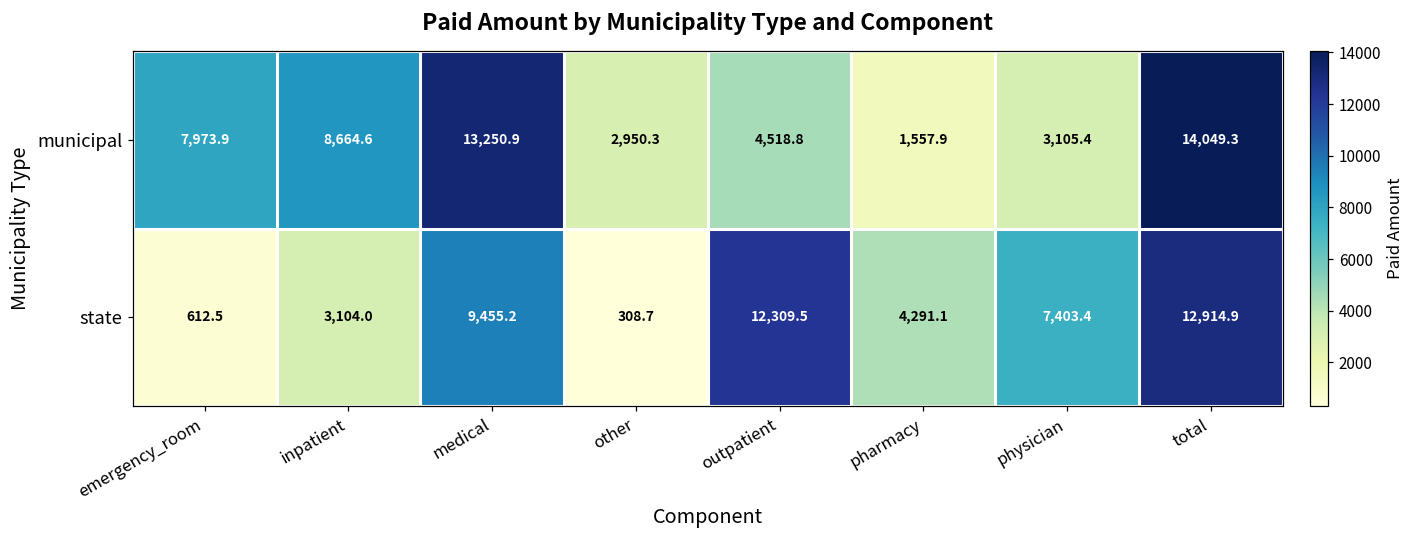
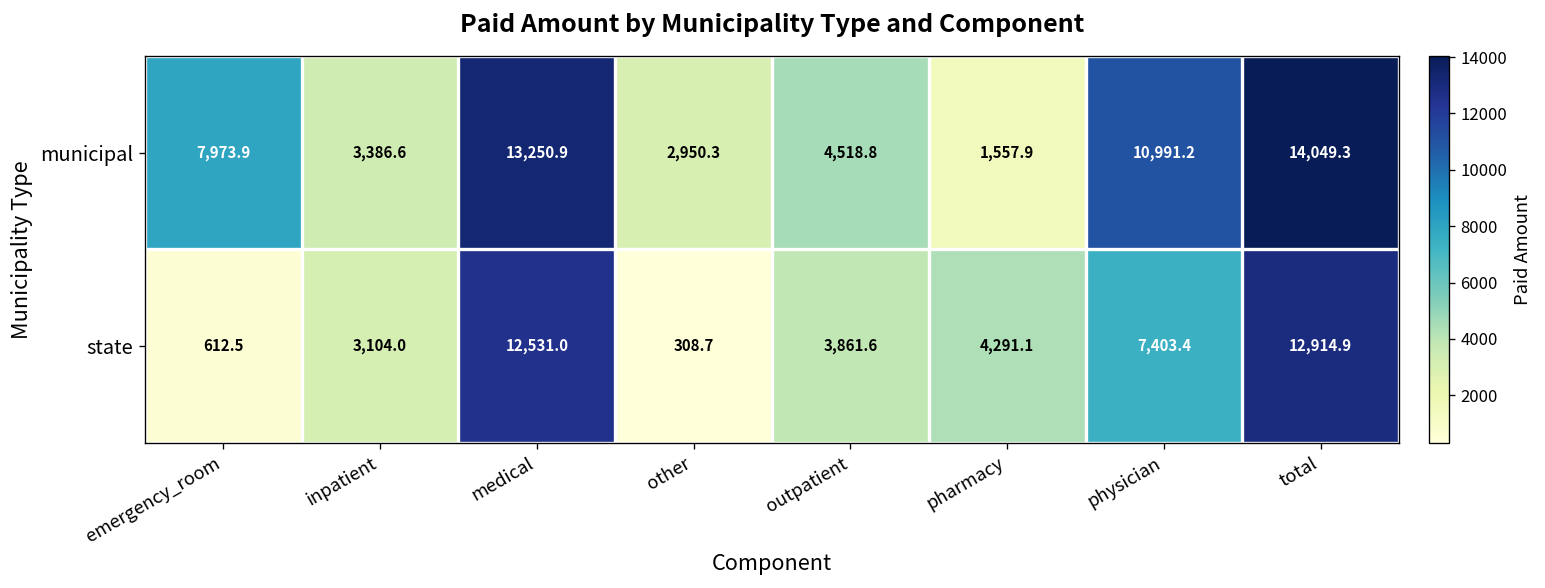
  {
    "municipal": {
      "emergency_room": "7,973.9",
-     "inpatient": "8,664.6",
+     "inpatient": "3,386.6",
      "medical": "13,250.9",
      "other": "2,950.3",
      "outpatient": "4,518.8",
      "pharmacy": "1,557.9",
-     "physician": "3,105.4",
+     "physician": "10,991.2",
      "total": "14,049.3"
    },
    "state": {
      "emergency_room": "612.5",
      "inpatient": "3,104.0",
-     "medical": "9,455.2",
+     "medical": "12,531.0",
      "other": "308.7",
-     "outpatient": "12,309.5",
+     "outpatient": "3,861.6",
      "pharmacy": "4,291.1",
      "physician": "7,403.4",
      "total": "12,914.9"
    }
  }
